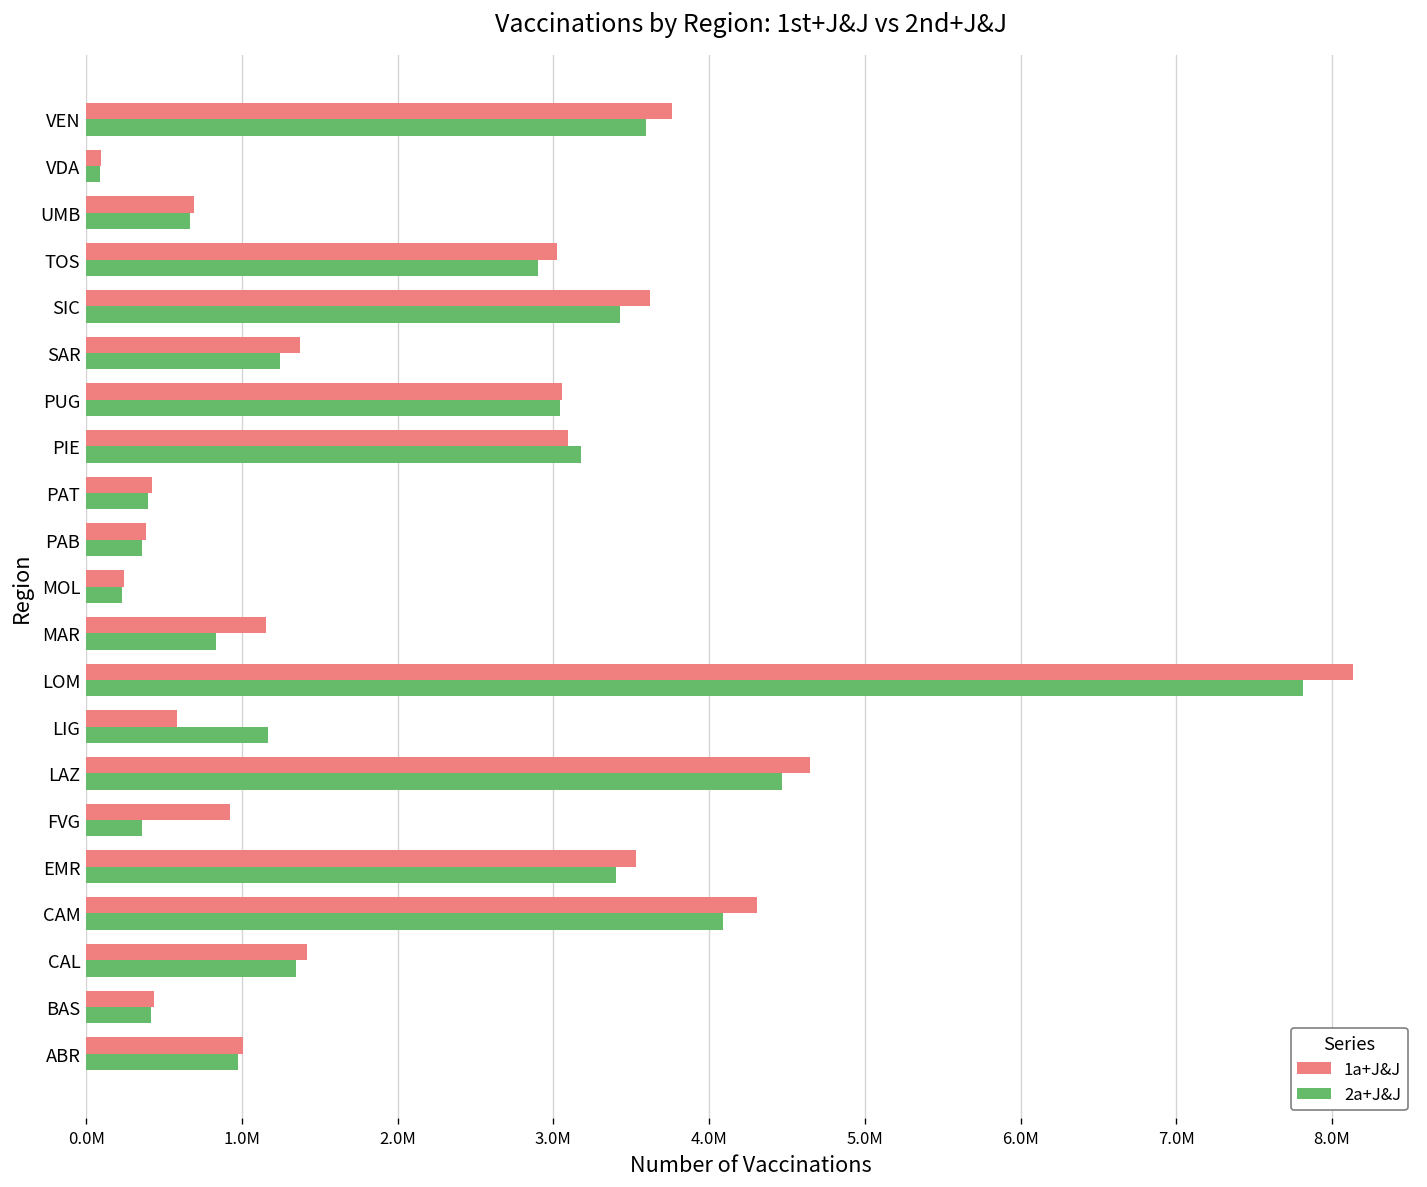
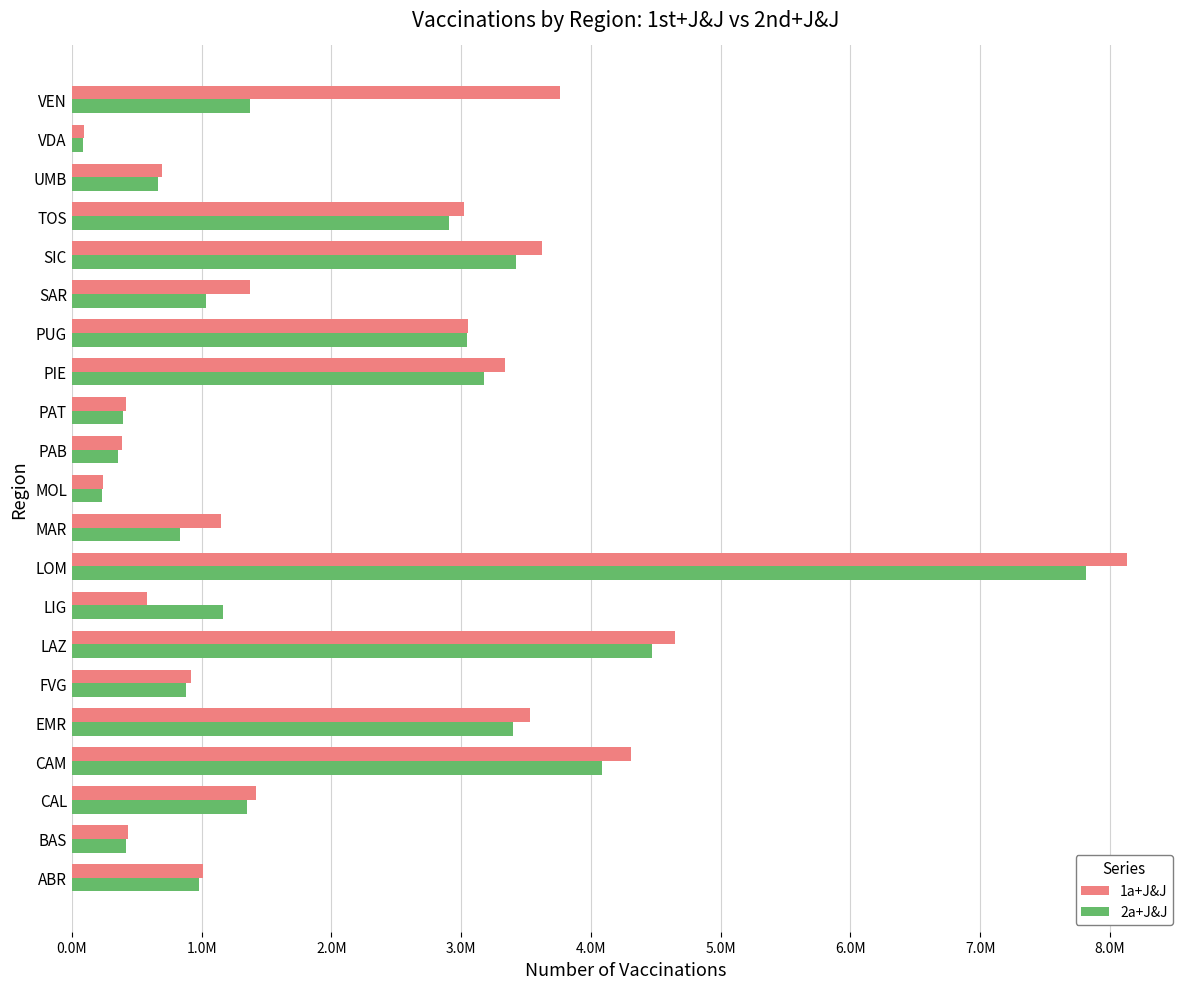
  {
    "1a+J&J": {
      "VEN": 3760000,
      "VDA": 90000,
      "UMB": 690000,
      "TOS": 3020000,
      "SIC": 3620000,
      "SAR": 1370000,
      "PUG": 3060000,
-     "PIE": 3090000,
+     "PIE": 3340000,
      "PAT": 420000,
      "PAB": 390000,
      "MOL": 240000,
      "MAR": 1150000,
      "LOM": 8130000,
      "LIG": 580000,
      "LAZ": 4650000,
      "FVG": 920000,
      "EMR": 3530000,
      "CAM": 4310000,
      "CAL": 1420000,
      "BAS": 440000,
      "ABR": 1010000
    },
    "2a+J&J": {
-     "VEN": 3590000,
+     "VEN": 1370000,
      "VDA": 90000,
      "UMB": 660000,
      "TOS": 2900000,
      "SIC": 3430000,
-     "SAR": 1240000,
+     "SAR": 1030000,
      "PUG": 3040000,
      "PIE": 3180000,
      "PAT": 390000,
      "PAB": 360000,
      "MOL": 230000,
      "MAR": 840000,
      "LOM": 7810000,
      "LIG": 1170000,
      "LAZ": 4470000,
-     "FVG": 360000,
+     "FVG": 880000,
      "EMR": 3400000,
      "CAM": 4090000,
      "CAL": 1350000,
      "BAS": 420000,
      "ABR": 980000
    }
  }
